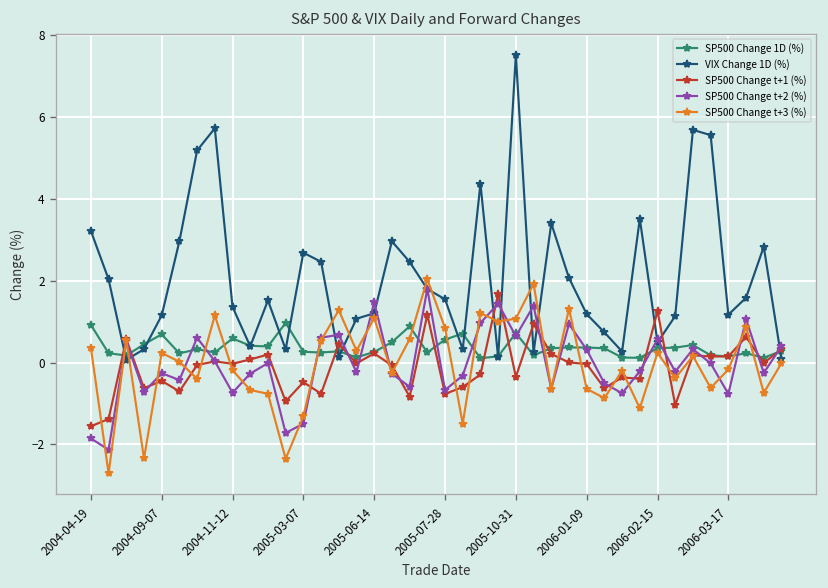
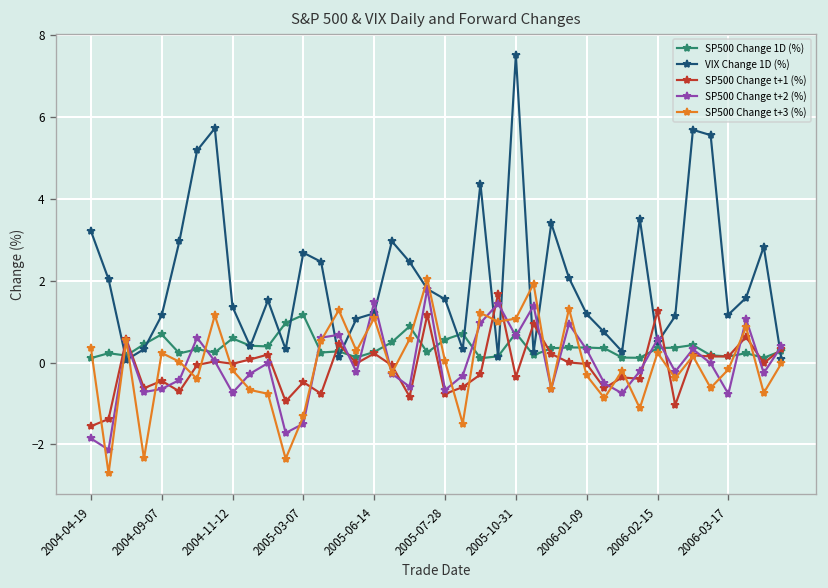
  {
    "SP500 Change 1D (%)": {
-     "2004-04-19": 0.9,
+     "2004-04-19": 0.1,
      "2004-09-07": 0.7,
      "2004-11-12": 0.6,
-     "2005-03-07": 0.3,
+     "2005-03-07": 1.2,
      "2005-07-28": 0.6,
      "2005-10-31": 0.7,
      "2006-02-15": 0.4
    },
    "VIX Change 1D (%)": {
      "2004-04-19": 3.2,
      "2004-09-07": 1.2,
      "2004-11-12": 1.4,
      "2005-03-07": 2.7,
      "2005-06-14": 1.2,
      "2005-07-28": 1.5,
      "2005-10-31": 7.5,
      "2006-01-09": 1.2,
      "2006-02-15": 0.5,
      "2006-03-17": 1.2
    },
    "SP500 Change t+1 (%)": {
      "2004-04-19": -1.6,
      "2004-09-07": -0.4,
      "2004-11-12": 0.0,
      "2005-03-07": -0.5,
      "2005-07-28": -0.8,
      "2005-10-31": -0.4,
      "2006-01-09": 0.0,
      "2006-02-15": 1.3
    },
    "SP500 Change t+2 (%)": {
      "2004-04-19": -1.9,
-     "2004-09-07": -0.3,
+     "2004-09-07": -0.6,
      "2004-11-12": -0.7,
      "2005-03-07": -1.5,
      "2005-06-14": 1.5,
      "2005-07-28": -0.7,
      "2005-10-31": 0.6,
      "2006-02-15": 0.6,
      "2006-03-17": -0.8
    },
    "SP500 Change t+3 (%)": {
      "2004-04-19": 0.4,
      "2004-09-07": 0.2,
      "2004-11-12": -0.2,
      "2005-03-07": -1.3,
      "2005-06-14": 1.1,
-     "2005-07-28": 0.8,
+     "2005-07-28": 0.0,
      "2005-10-31": 1.1,
-     "2006-01-09": -0.6,
+     "2006-01-09": -0.3,
      "2006-02-15": 0.2,
      "2006-03-17": -0.2
    }
  }
